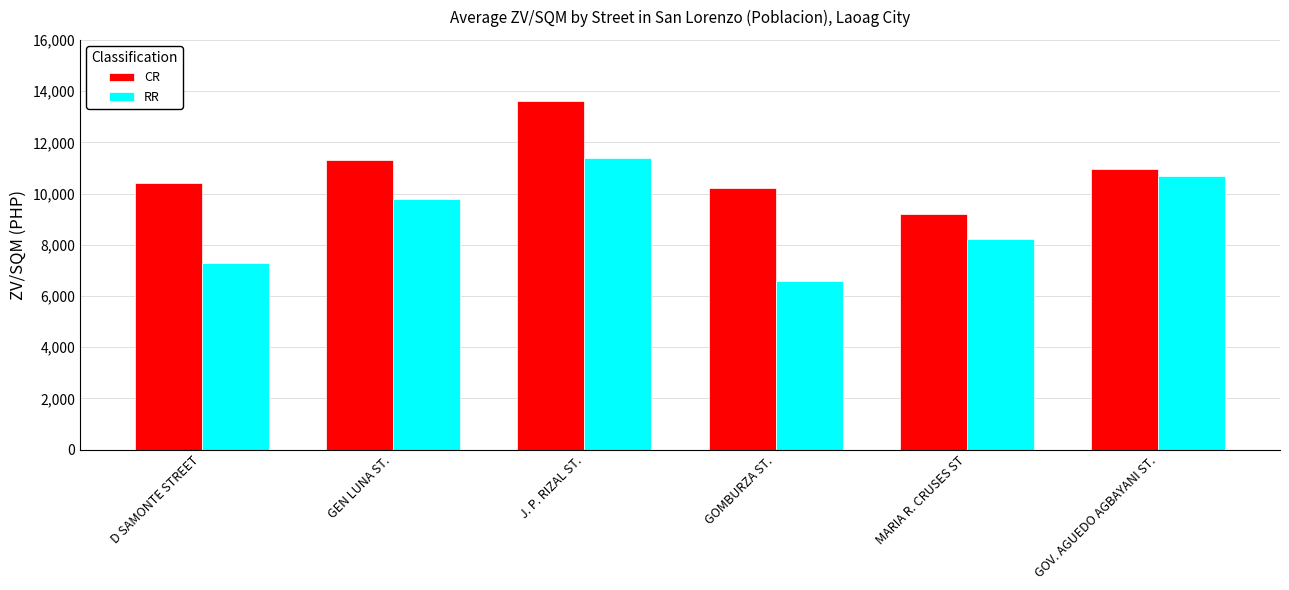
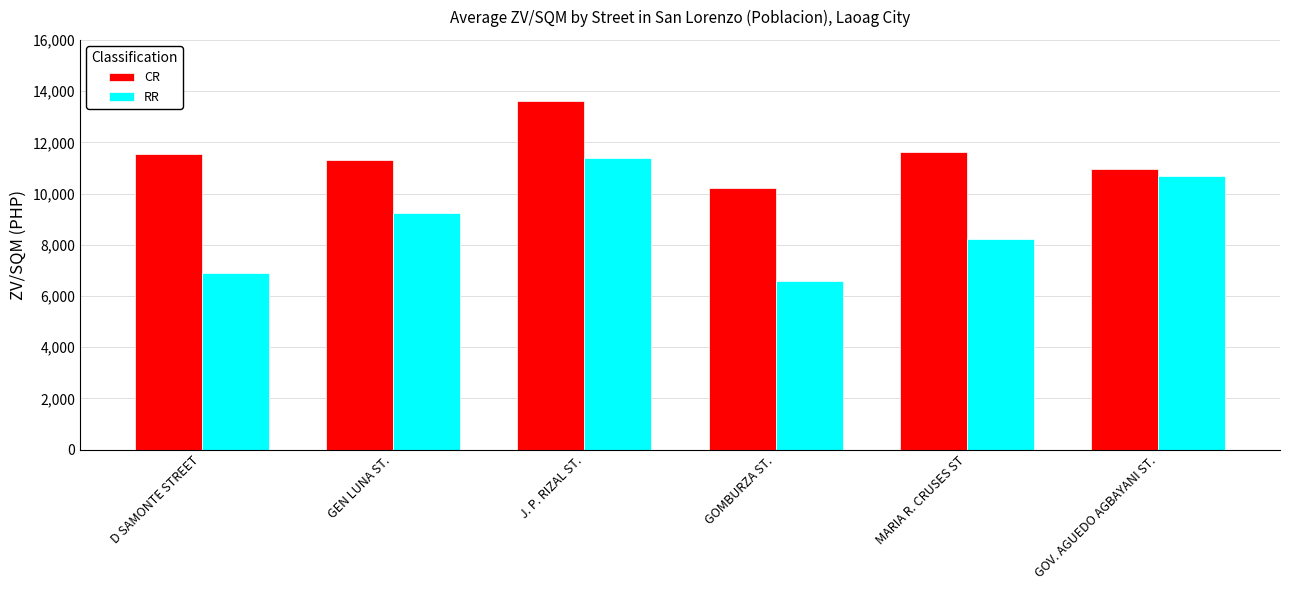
  {
    "CR": {
-     "D SAMONTE STREET": "10,400",
+     "D SAMONTE STREET": "11,500",
      "GEN LUNA ST.": "11,300",
      "J. P. RIZAL ST.": "13,600",
      "GOMBURZA ST.": "10,200",
-     "MARIA R. CRUSES ST": "9,200",
+     "MARIA R. CRUSES ST": "11,600",
      "GOV. AGUEDO AGBAYANI ST.": "10,900"
    },
    "RR": {
-     "D SAMONTE STREET": "7,300",
-     "GEN LUNA ST.": "9,800",
+     "D SAMONTE STREET": "6,900",
+     "GEN LUNA ST.": "9,200",
      "J. P. RIZAL ST.": "11,400",
      "GOMBURZA ST.": "6,600",
      "MARIA R. CRUSES ST": "8,200",
      "GOV. AGUEDO AGBAYANI ST.": "10,700"
    }
  }
